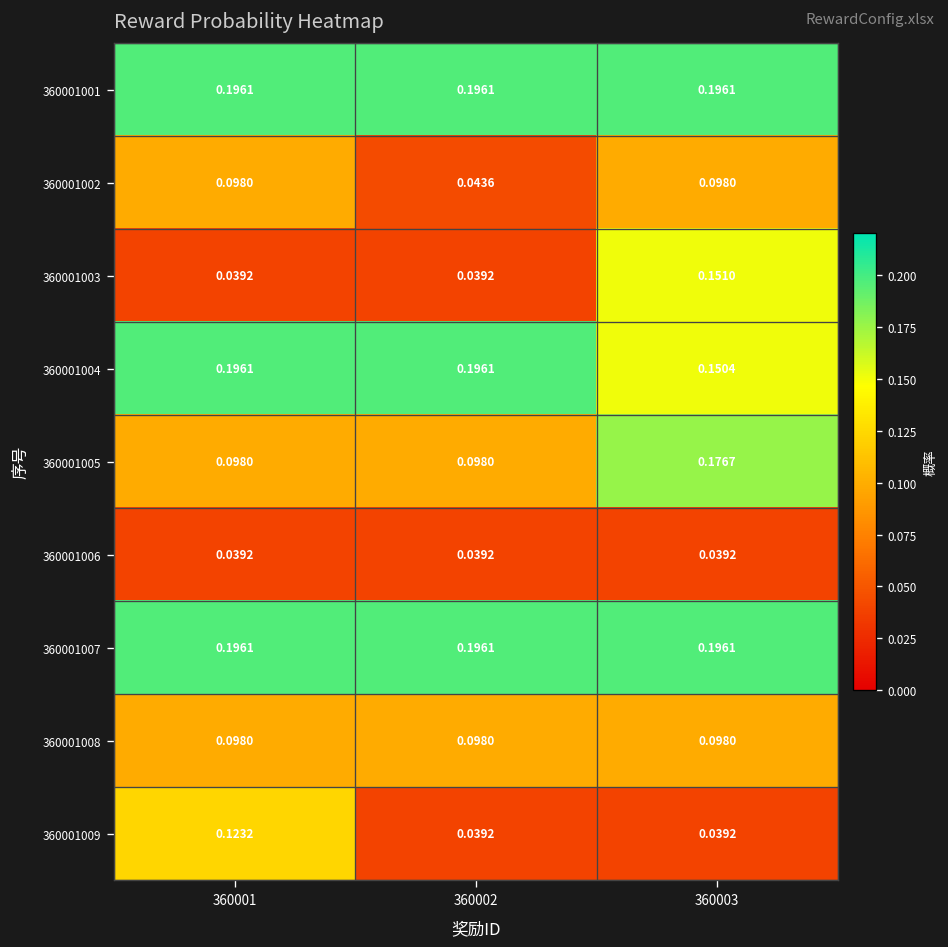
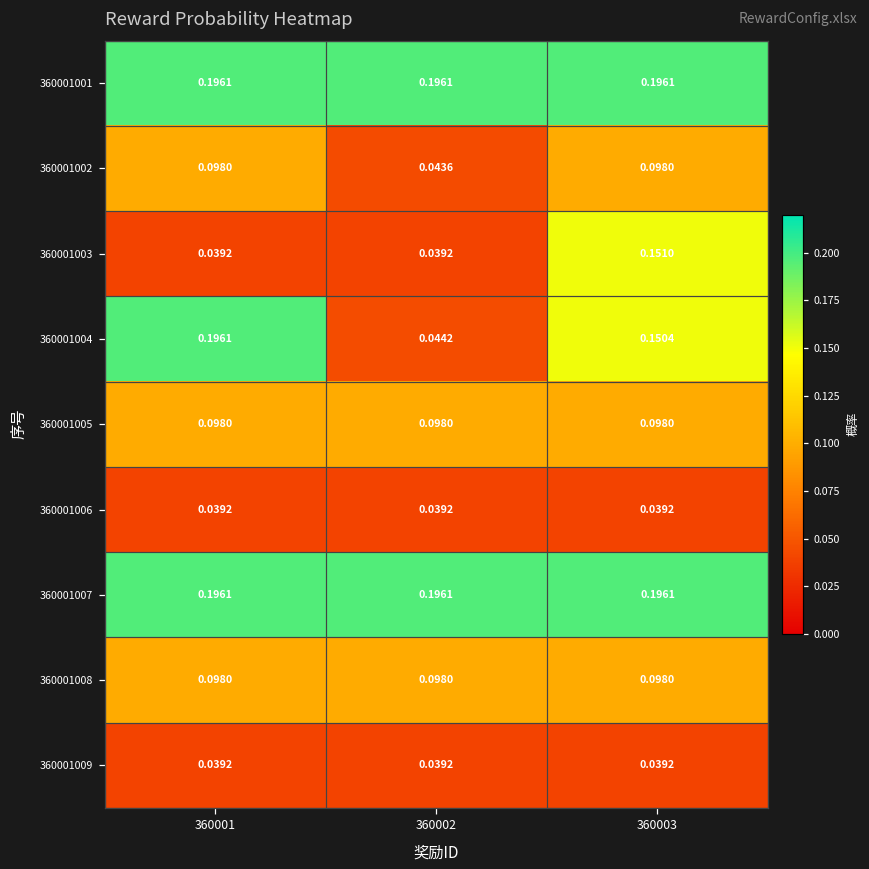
  {
    "360001001": {
      "360001": 0.1961,
      "360002": 0.1961,
      "360003": 0.1961
    },
    "360001002": {
      "360001": 0.0980,
      "360002": 0.0436,
      "360003": 0.0980
    },
    "360001003": {
      "360001": 0.0392,
      "360002": 0.0392,
      "360003": 0.1510
    },
    "360001004": {
      "360001": 0.1961,
-     "360002": 0.1961,
+     "360002": 0.0442,
      "360003": 0.1504
    },
    "360001005": {
      "360001": 0.0980,
      "360002": 0.0980,
-     "360003": 0.1767
+     "360003": 0.0980
    },
    "360001006": {
      "360001": 0.0392,
      "360002": 0.0392,
      "360003": 0.0392
    },
    "360001007": {
      "360001": 0.1961,
      "360002": 0.1961,
      "360003": 0.1961
    },
    "360001008": {
      "360001": 0.0980,
      "360002": 0.0980,
      "360003": 0.0980
    },
    "360001009": {
-     "360001": 0.1232,
+     "360001": 0.0392,
      "360002": 0.0392,
      "360003": 0.0392
    }
  }
